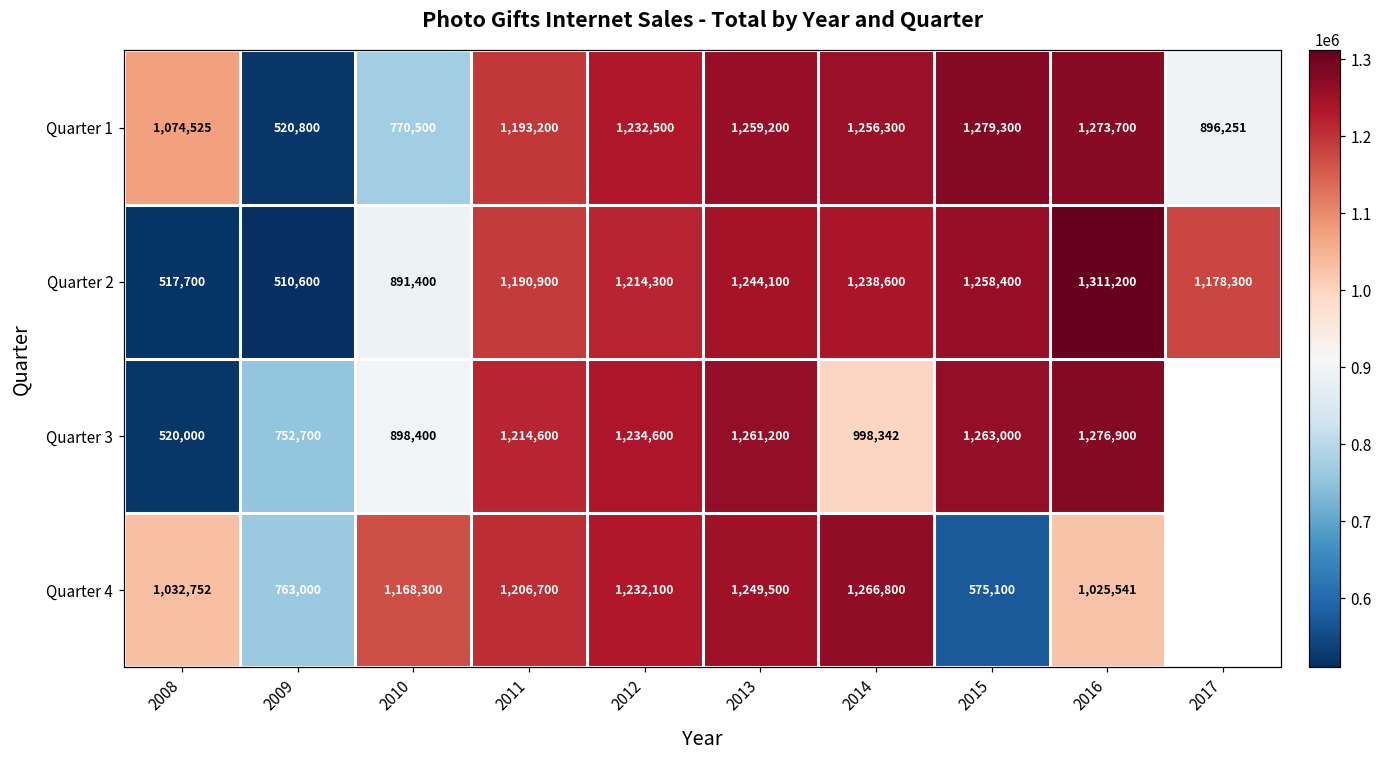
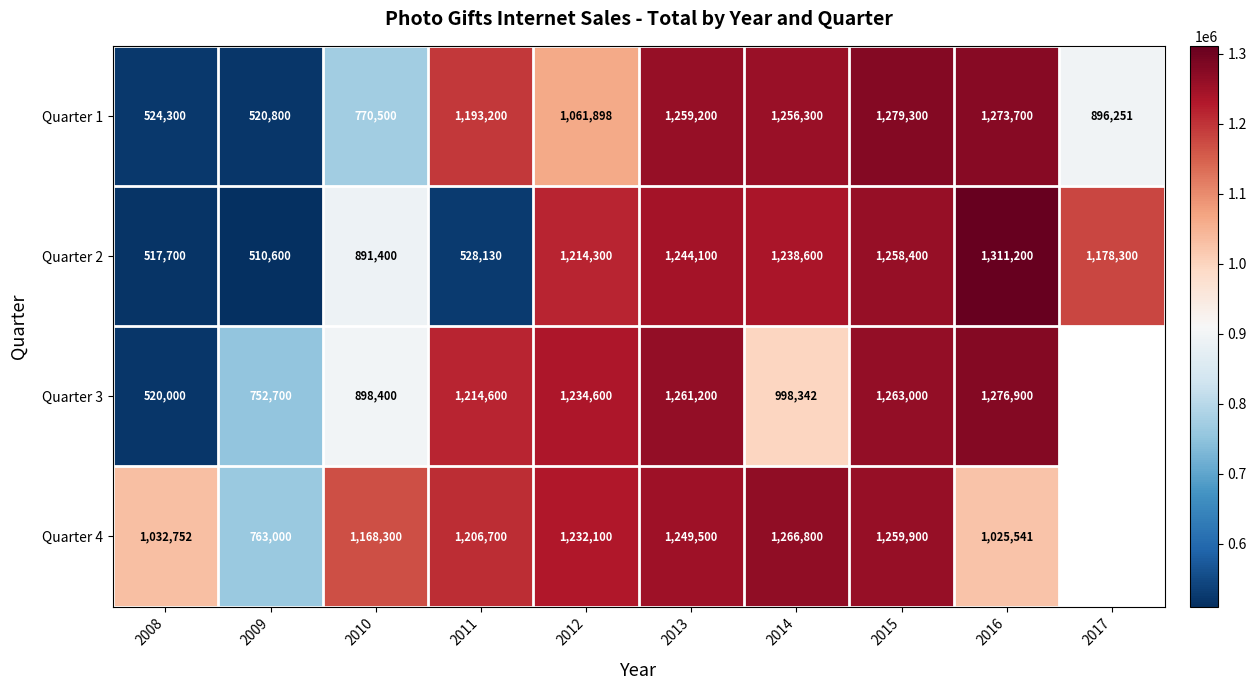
  {
    "Quarter 1": {
-     "2008": "1,074,525",
+     "2008": "524,300",
      "2009": "520,800",
      "2010": "770,500",
      "2011": "1,193,200",
-     "2012": "1,232,500",
+     "2012": "1,061,898",
      "2013": "1,259,200",
      "2014": "1,256,300",
      "2015": "1,279,300",
      "2016": "1,273,700",
      "2017": "896,251"
    },
    "Quarter 2": {
      "2008": "517,700",
      "2009": "510,600",
      "2010": "891,400",
-     "2011": "1,190,900",
+     "2011": "528,130",
      "2012": "1,214,300",
      "2013": "1,244,100",
      "2014": "1,238,600",
      "2015": "1,258,400",
      "2016": "1,311,200",
      "2017": "1,178,300"
    },
    "Quarter 3": {
      "2008": "520,000",
      "2009": "752,700",
      "2010": "898,400",
      "2011": "1,214,600",
      "2012": "1,234,600",
      "2013": "1,261,200",
      "2014": "998,342",
      "2015": "1,263,000",
      "2016": "1,276,900"
    },
    "Quarter 4": {
      "2008": "1,032,752",
      "2009": "763,000",
      "2010": "1,168,300",
      "2011": "1,206,700",
      "2012": "1,232,100",
      "2013": "1,249,500",
      "2014": "1,266,800",
-     "2015": "575,100",
+     "2015": "1,259,900",
      "2016": "1,025,541"
    }
  }
